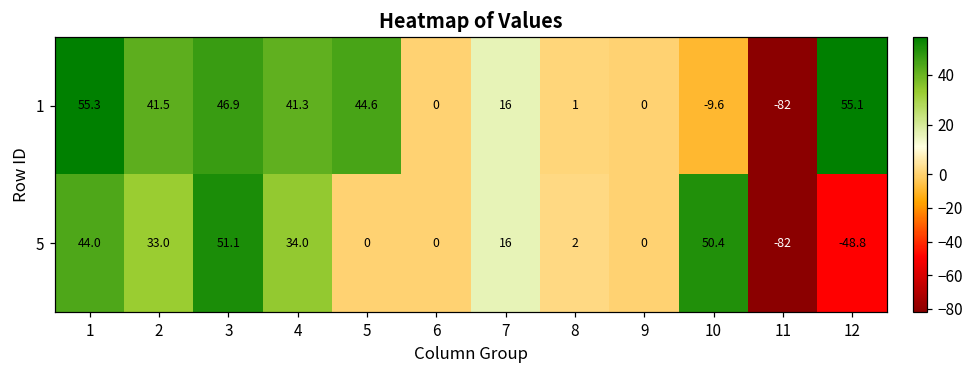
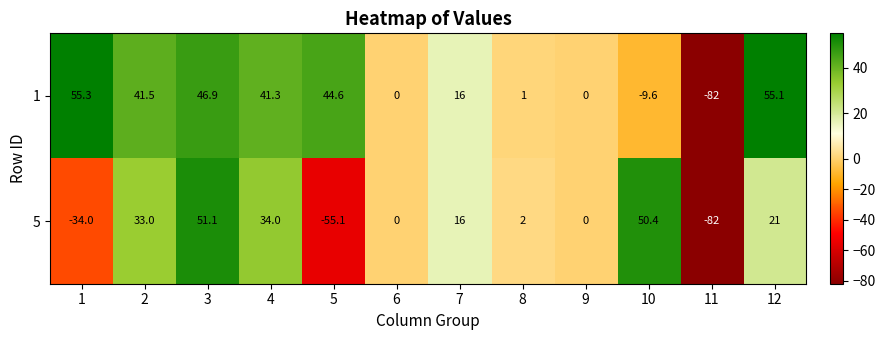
  {
    "1": {
      "1": 55.3,
      "2": 41.5,
      "3": 46.9,
      "4": 41.3,
      "5": 44.6,
      "6": 0,
      "7": 16,
      "8": 1,
      "9": 0,
      "10": -9.6,
      "11": -82,
      "12": 55.1
    },
    "5": {
-     "1": 44.0,
+     "1": -34.0,
      "2": 33.0,
      "3": 51.1,
      "4": 34.0,
-     "5": 0,
+     "5": -55.1,
      "6": 0,
      "7": 16,
      "8": 2,
      "9": 0,
      "10": 50.4,
      "11": -82,
-     "12": -48.8
+     "12": 21
    }
  }
